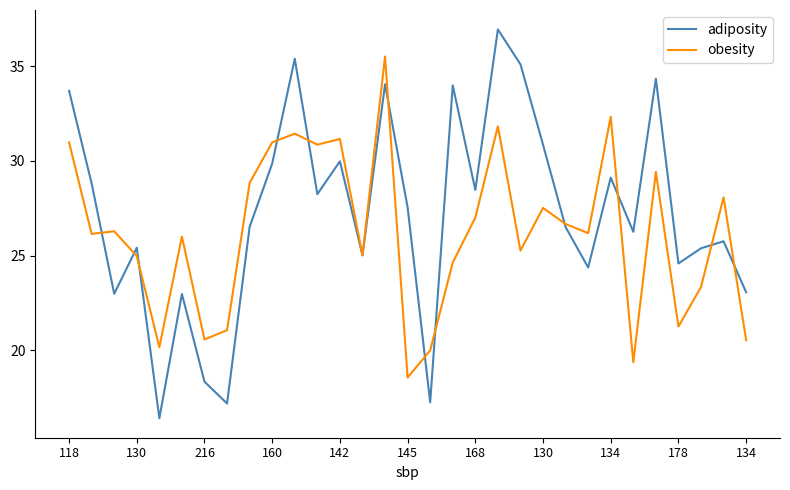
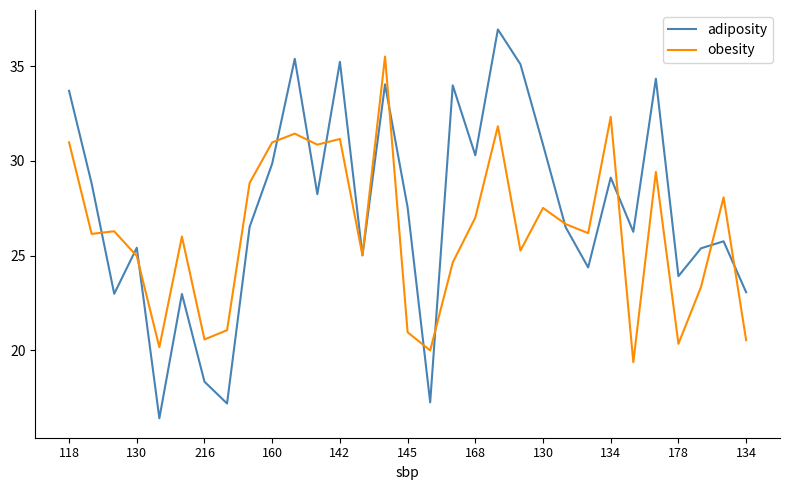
  {
    "adiposity": {
      "118": 33.7,
      "216": 18.4,
      "160": 29.9,
-     "142": 30.0,
+     "142": 35.2,
      "145": 27.6,
-     "168": 28.5,
-     "178": 24.6
+     "168": 30.3,
+     "178": 23.9
    },
    "obesity": {
      "118": 31.0,
      "216": 20.6,
      "160": 31.0,
      "142": 31.2,
-     "145": 18.6,
+     "145": 21.0,
      "168": 27.0,
-     "178": 21.3
+     "178": 20.4
    }
  }
